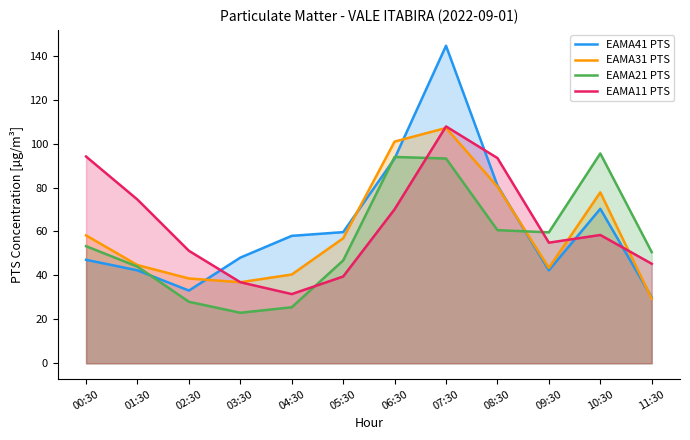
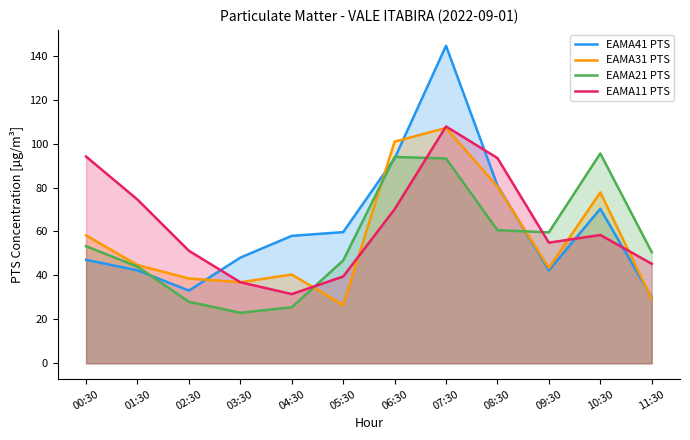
  {
    "EAMA41 PTS": {
      "00:30": 47,
      "01:30": 42,
      "02:30": 33,
      "03:30": 48,
      "04:30": 58,
      "05:30": 60,
      "07:30": 145,
      "10:30": 70
    },
    "EAMA31 PTS": {
      "00:30": 58,
      "02:30": 39,
      "04:30": 40,
-     "05:30": 57,
+     "05:30": 27,
      "06:30": 101,
      "10:30": 78
    },
    "EAMA21 PTS": {
      "00:30": 53,
      "02:30": 28,
      "03:30": 23,
      "04:30": 26,
      "05:30": 47,
      "07:30": 93,
      "08:30": 61,
      "09:30": 60,
      "10:30": 96,
      "11:30": 51
    },
    "EAMA11 PTS": {
      "00:30": 94,
      "01:30": 75,
      "02:30": 51,
      "04:30": 32,
      "05:30": 40,
      "06:30": 70,
      "08:30": 93,
      "09:30": 55,
      "10:30": 58,
      "11:30": 45
    }
  }
